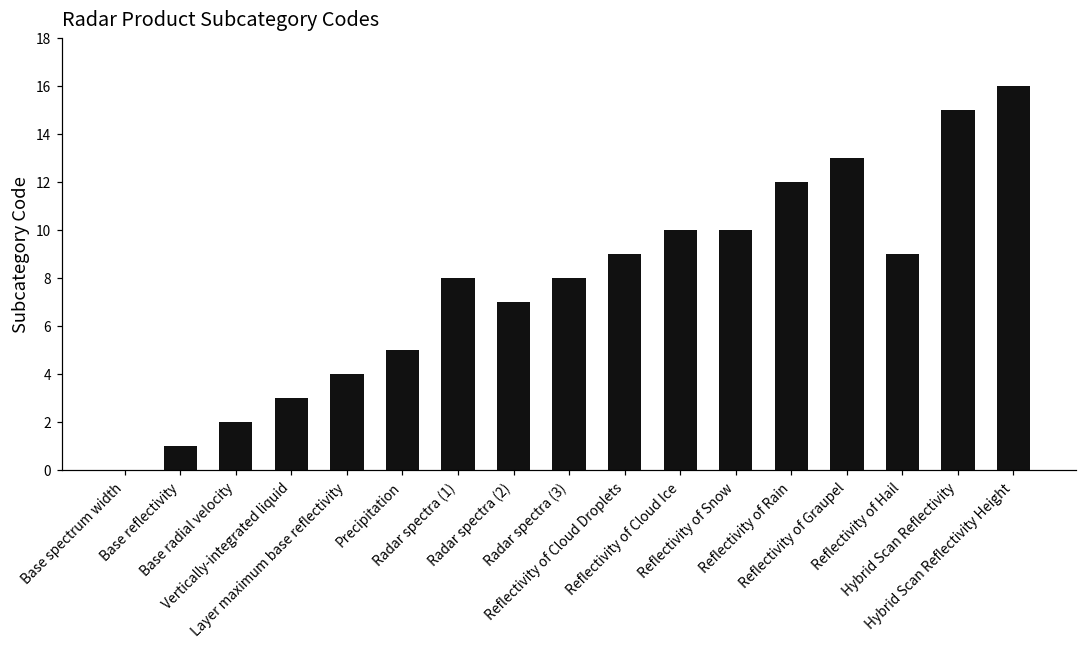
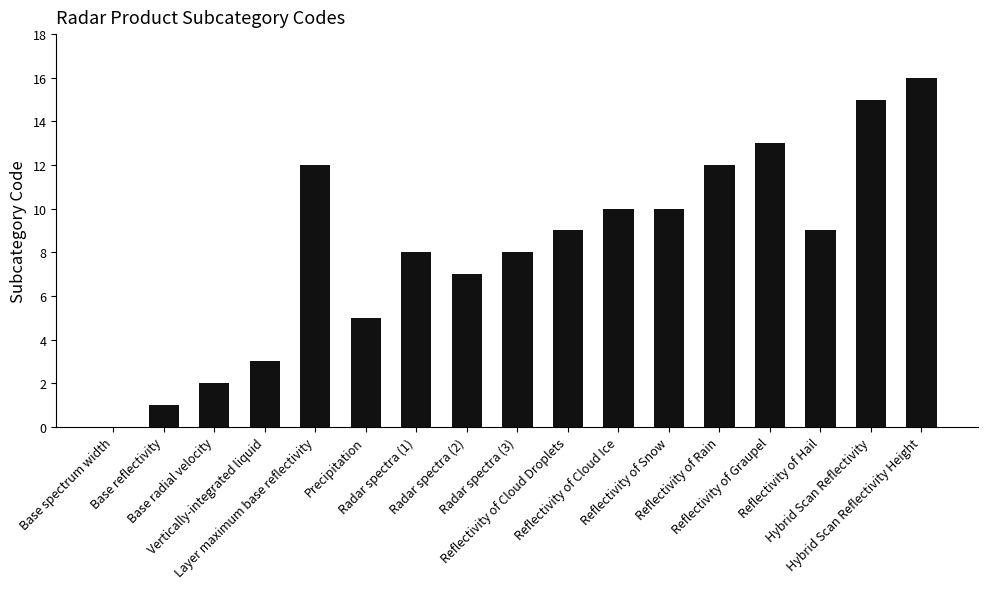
  {
    "Base spectrum width": 0,
    "Base reflectivity": 1,
    "Base radial velocity": 2,
    "Vertically-integrated liquid": 3,
-   "Layer maximum base reflectivity": 4,
+   "Layer maximum base reflectivity": 12,
    "Precipitation": 5,
    "Radar spectra (1)": 8,
    "Radar spectra (2)": 7,
    "Radar spectra (3)": 8,
    "Reflectivity of Cloud Droplets": 9,
    "Reflectivity of Cloud Ice": 10,
    "Reflectivity of Snow": 10,
    "Reflectivity of Rain": 12,
    "Reflectivity of Graupel": 13,
    "Reflectivity of Hail": 9,
    "Hybrid Scan Reflectivity": 15,
    "Hybrid Scan Reflectivity Height": 16
  }
